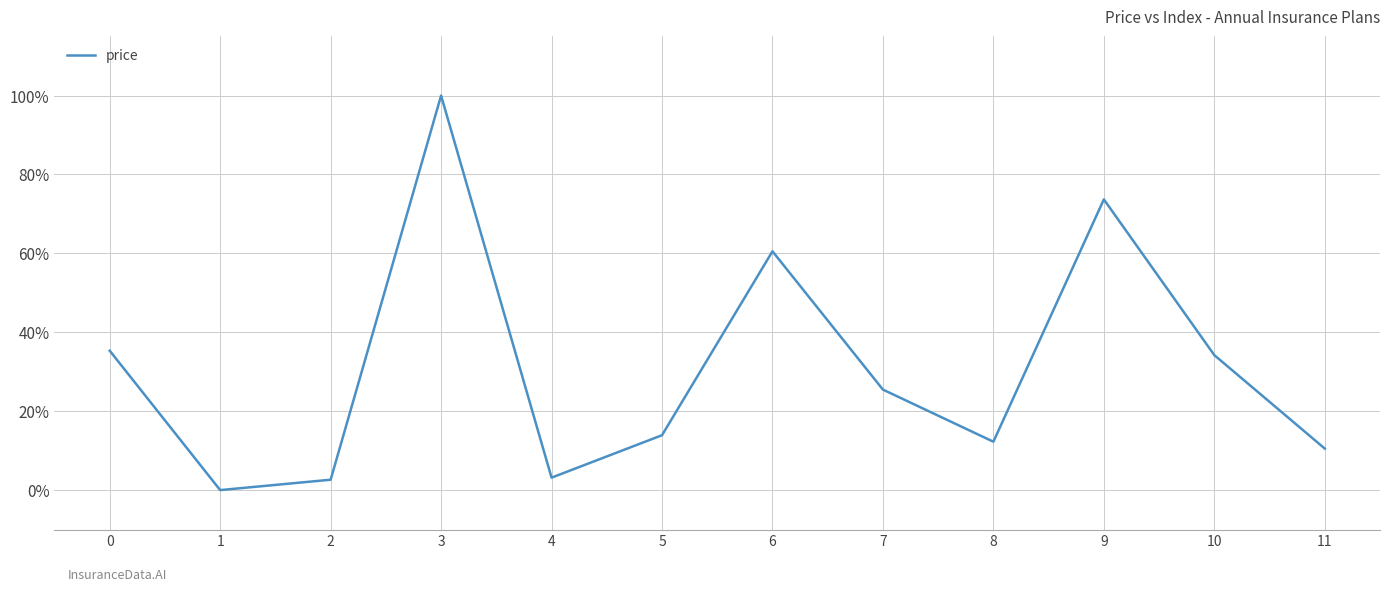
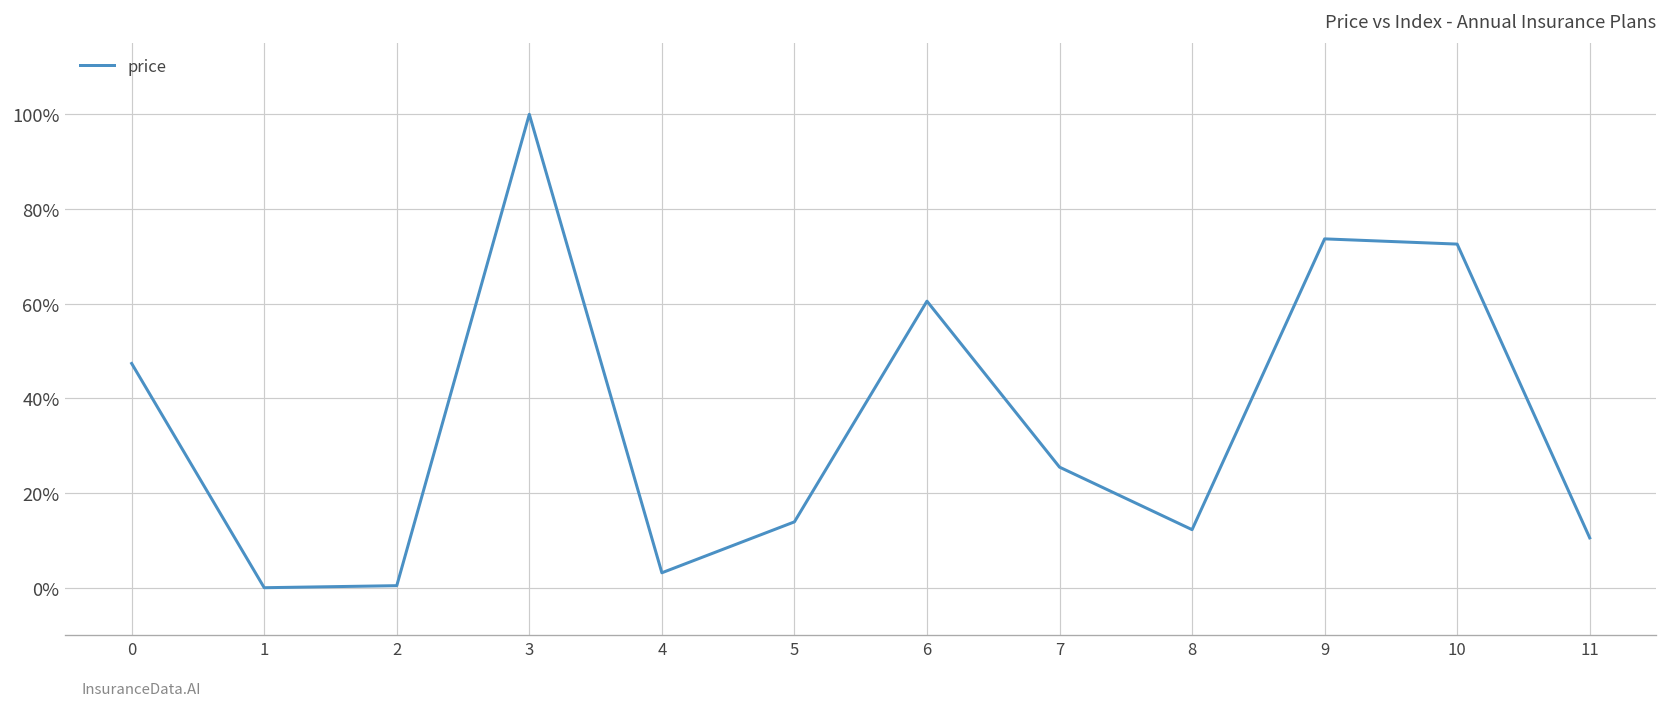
  {
-   "0": "35%",
+   "0": "47%",
    "1": "0%",
-   "2": "3%",
+   "2": "0%",
    "3": "100%",
    "4": "3%",
    "5": "14%",
    "6": "61%",
    "7": "25%",
    "8": "12%",
    "9": "74%",
-   "10": "34%",
+   "10": "73%",
    "11": "11%"
  }
